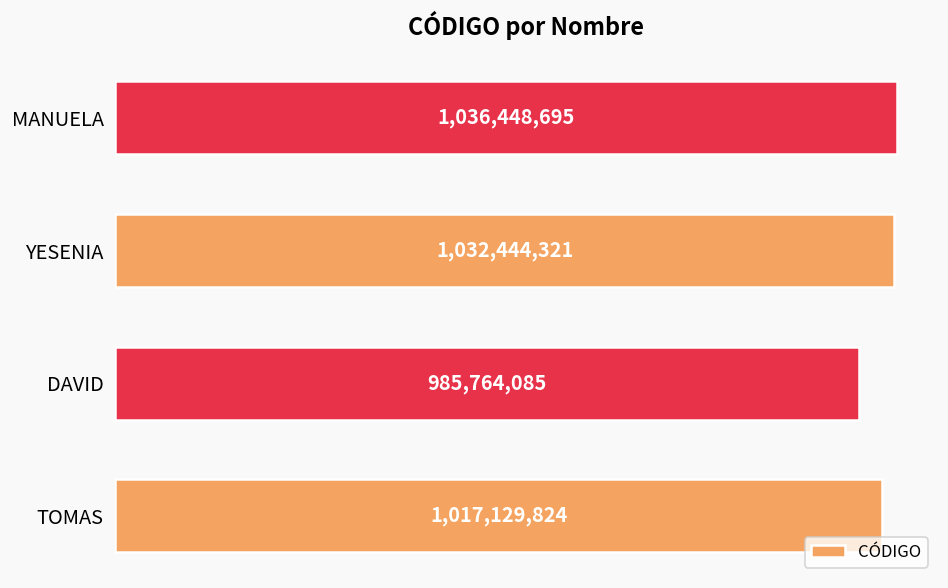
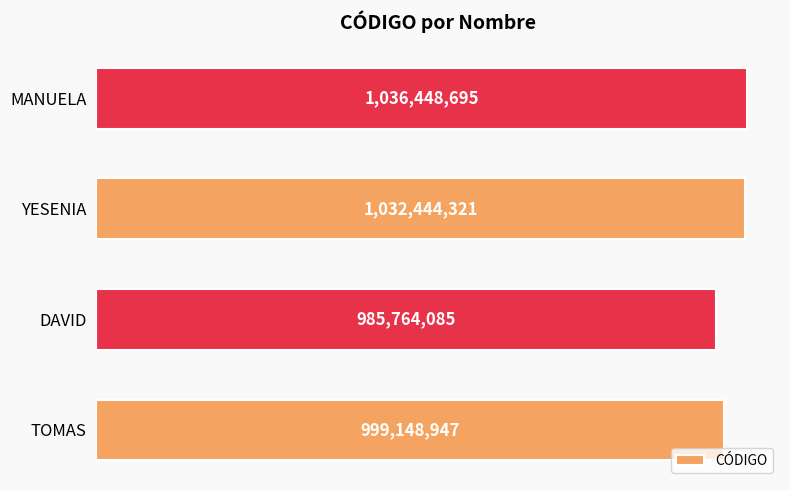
  {
    "MANUELA": "1,036,448,695",
    "YESENIA": "1,032,444,321",
    "DAVID": "985,764,085",
-   "TOMAS": "1,017,129,824"
+   "TOMAS": "999,148,947"
  }
